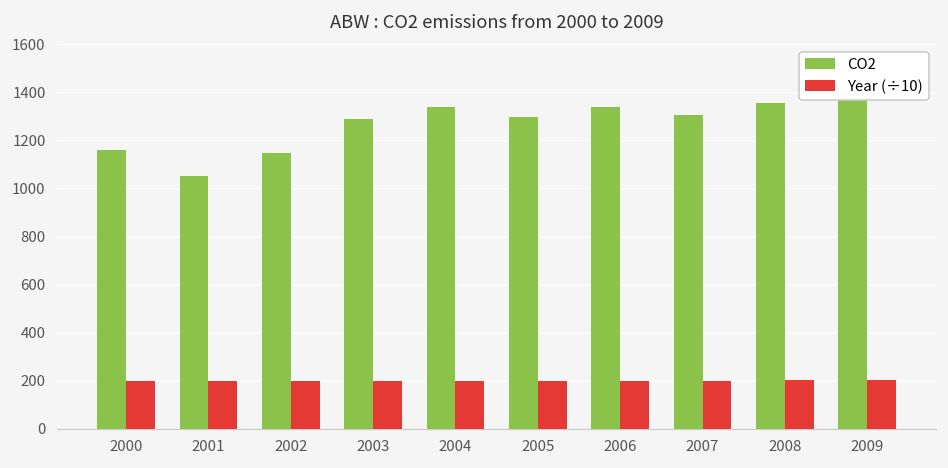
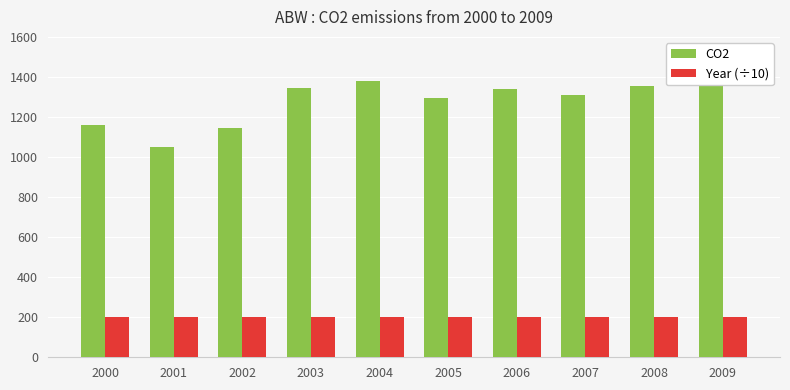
  {
    "CO2": {
      "2000": 1160,
      "2001": 1050,
      "2002": 1150,
-     "2003": 1290,
-     "2004": 1340,
+     "2003": 1340,
+     "2004": 1380,
      "2005": 1300,
      "2006": 1340,
      "2007": 1310,
      "2008": 1360
    },
    "Year (÷10)": {
      "2000": 200,
      "2001": 200,
      "2002": 200,
      "2003": 200,
      "2004": 200,
      "2005": 200,
      "2006": 200,
      "2007": 200,
      "2008": 200,
      "2009": 200
    }
  }
